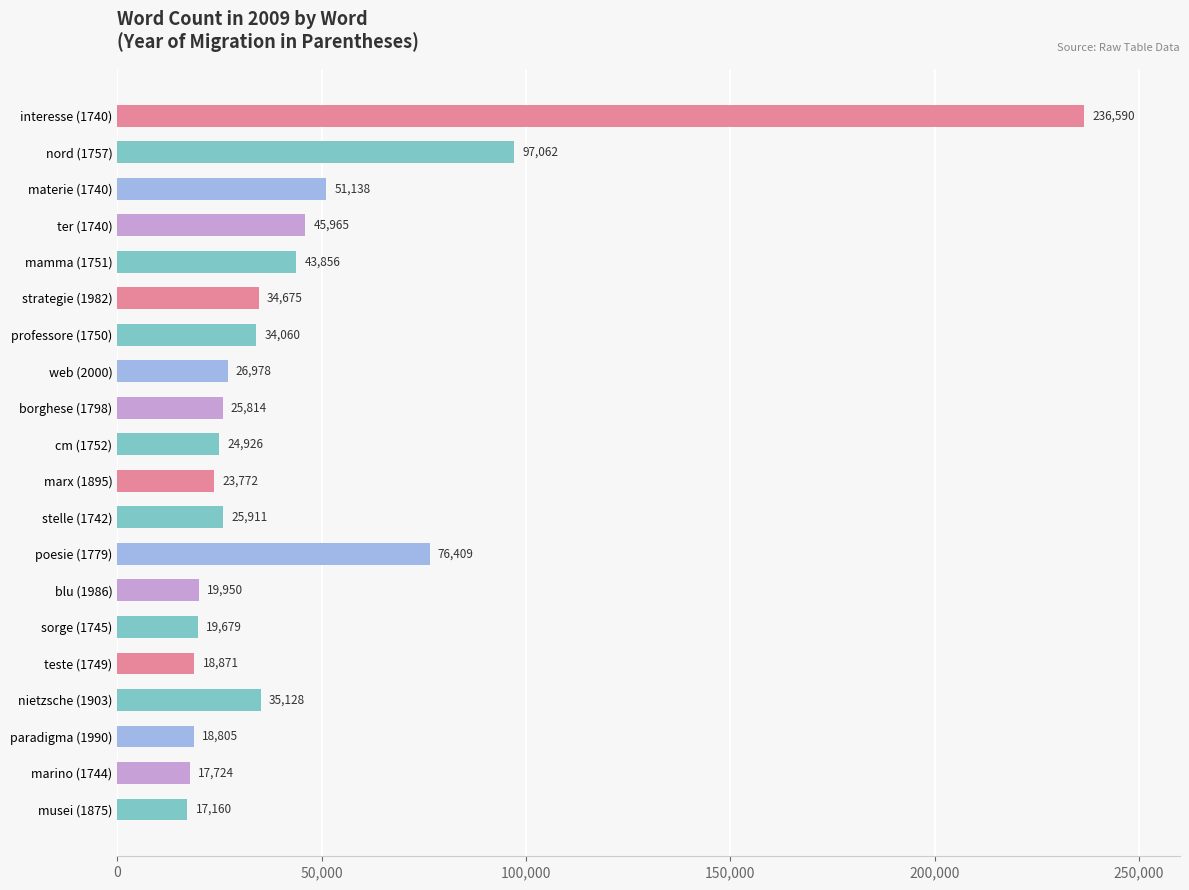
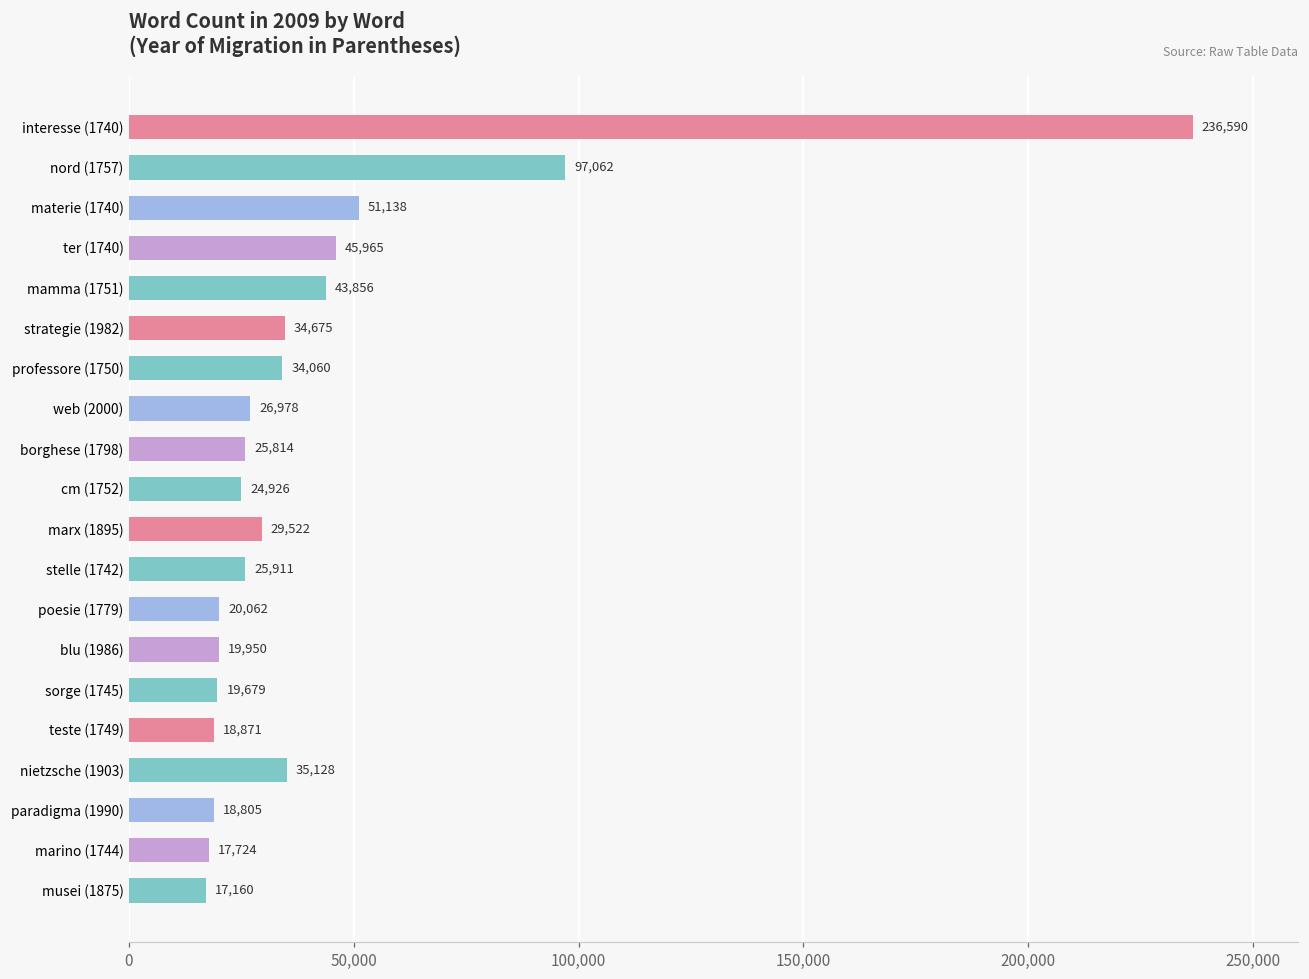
  {
    "interesse (1740)": "236,590",
    "nord (1757)": "97,062",
    "materie (1740)": "51,138",
    "ter (1740)": "45,965",
    "mamma (1751)": "43,856",
    "strategie (1982)": "34,675",
    "professore (1750)": "34,060",
    "web (2000)": "26,978",
    "borghese (1798)": "25,814",
    "cm (1752)": "24,926",
-   "marx (1895)": "23,772",
+   "marx (1895)": "29,522",
    "stelle (1742)": "25,911",
-   "poesie (1779)": "76,409",
+   "poesie (1779)": "20,062",
    "blu (1986)": "19,950",
    "sorge (1745)": "19,679",
    "teste (1749)": "18,871",
    "nietzsche (1903)": "35,128",
    "paradigma (1990)": "18,805",
    "marino (1744)": "17,724",
    "musei (1875)": "17,160"
  }
